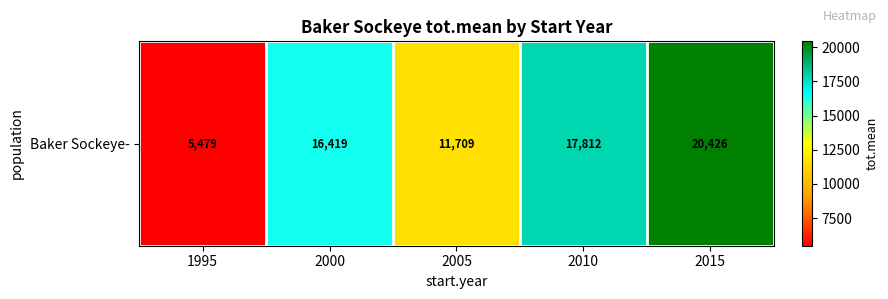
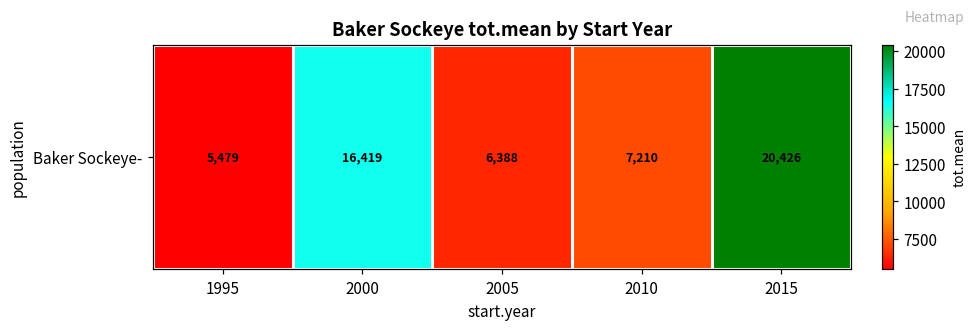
  {
    "Baker Sockeye-": {
      "1995": "5,479",
      "2000": "16,419",
-     "2005": "11,709",
-     "2010": "17,812",
+     "2005": "6,388",
+     "2010": "7,210",
      "2015": "20,426"
    }
  }
